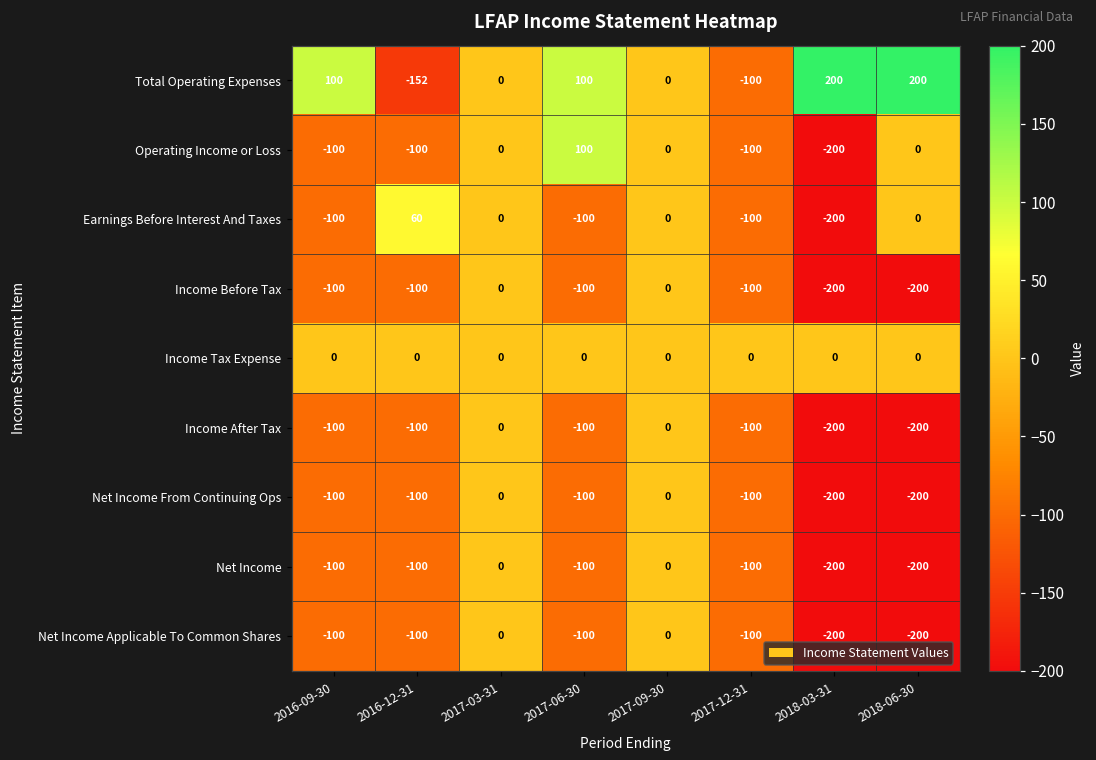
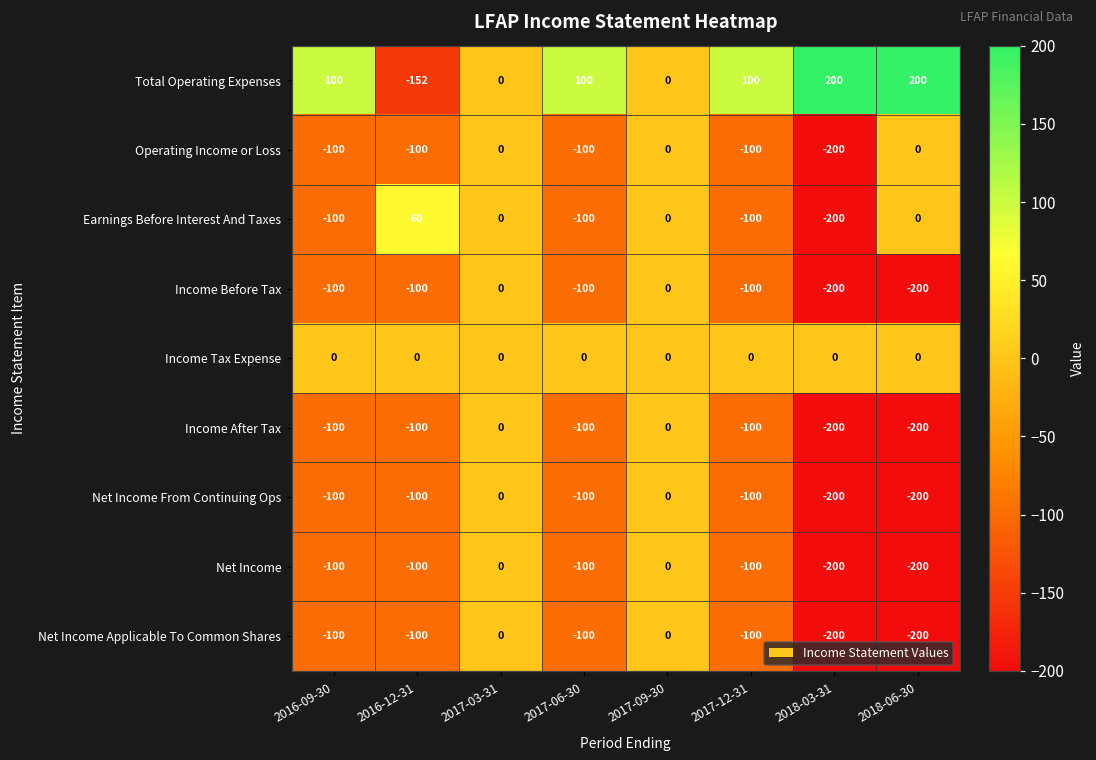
  {
    "Total Operating Expenses": {
      "2016-09-30": 100,
      "2016-12-31": -152,
      "2017-03-31": 0,
      "2017-06-30": 100,
      "2017-09-30": 0,
-     "2017-12-31": -100,
+     "2017-12-31": 100,
      "2018-03-31": 200,
      "2018-06-30": 200
    },
    "Operating Income or Loss": {
      "2016-09-30": -100,
      "2016-12-31": -100,
      "2017-03-31": 0,
-     "2017-06-30": 100,
+     "2017-06-30": -100,
      "2017-09-30": 0,
      "2017-12-31": -100,
      "2018-03-31": -200,
      "2018-06-30": 0
    },
    "Earnings Before Interest And Taxes": {
      "2016-09-30": -100,
      "2016-12-31": 60,
      "2017-03-31": 0,
      "2017-06-30": -100,
      "2017-09-30": 0,
      "2017-12-31": -100,
      "2018-03-31": -200,
      "2018-06-30": 0
    },
    "Income Before Tax": {
      "2016-09-30": -100,
      "2016-12-31": -100,
      "2017-03-31": 0,
      "2017-06-30": -100,
      "2017-09-30": 0,
      "2017-12-31": -100,
      "2018-03-31": -200,
      "2018-06-30": -200
    },
    "Income Tax Expense": {
      "2016-09-30": 0,
      "2016-12-31": 0,
      "2017-03-31": 0,
      "2017-06-30": 0,
      "2017-09-30": 0,
      "2017-12-31": 0,
      "2018-03-31": 0,
      "2018-06-30": 0
    },
    "Income After Tax": {
      "2016-09-30": -100,
      "2016-12-31": -100,
      "2017-03-31": 0,
      "2017-06-30": -100,
      "2017-09-30": 0,
      "2017-12-31": -100,
      "2018-03-31": -200,
      "2018-06-30": -200
    },
    "Net Income From Continuing Ops": {
      "2016-09-30": -100,
      "2016-12-31": -100,
      "2017-03-31": 0,
      "2017-06-30": -100,
      "2017-09-30": 0,
      "2017-12-31": -100,
      "2018-03-31": -200,
      "2018-06-30": -200
    },
    "Net Income": {
      "2016-09-30": -100,
      "2016-12-31": -100,
      "2017-03-31": 0,
      "2017-06-30": -100,
      "2017-09-30": 0,
      "2017-12-31": -100,
      "2018-03-31": -200,
      "2018-06-30": -200
    },
    "Net Income Applicable To Common Shares": {
      "2016-09-30": -100,
      "2016-12-31": -100,
      "2017-03-31": 0,
      "2017-06-30": -100,
      "2017-09-30": 0,
      "2017-12-31": -100,
      "2018-03-31": -200,
      "2018-06-30": -200
    }
  }
